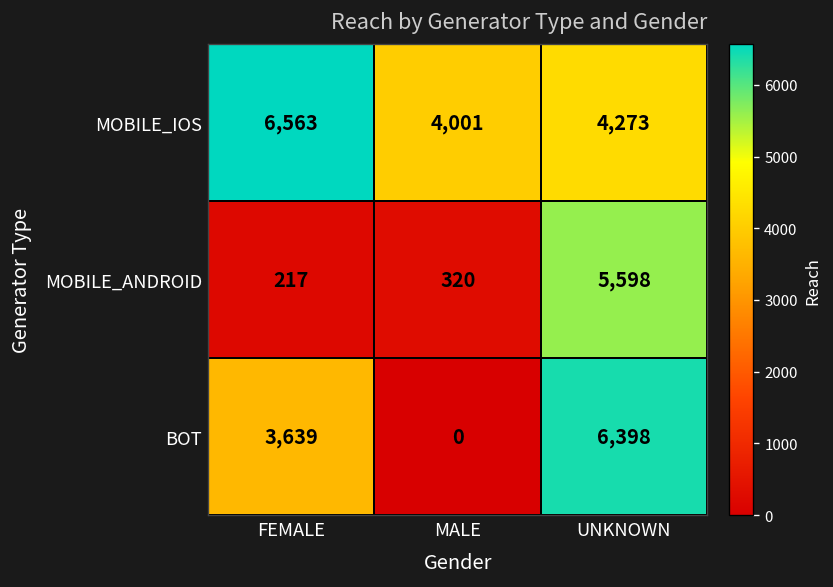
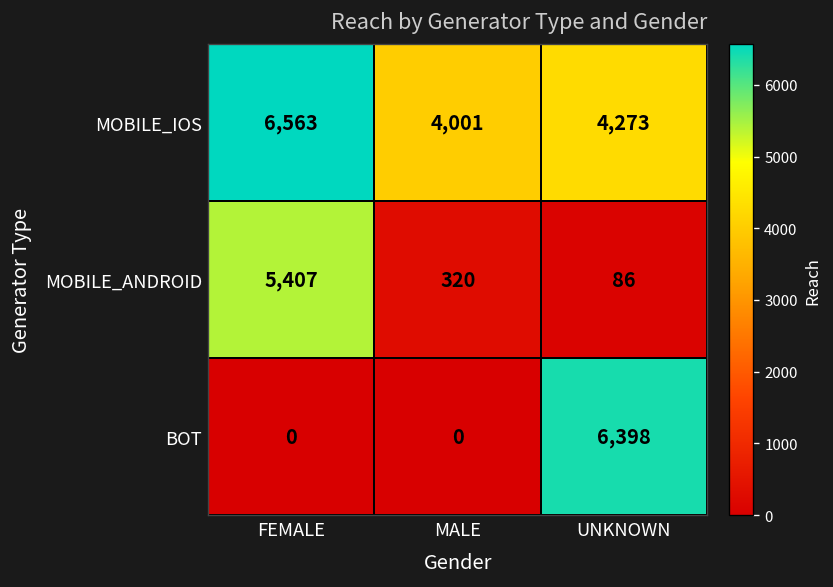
  {
    "MOBILE_IOS": {
      "FEMALE": "6,563",
      "MALE": "4,001",
      "UNKNOWN": "4,273"
    },
    "MOBILE_ANDROID": {
-     "FEMALE": "217",
+     "FEMALE": "5,407",
      "MALE": "320",
-     "UNKNOWN": "5,598"
+     "UNKNOWN": "86"
    },
    "BOT": {
-     "FEMALE": "3,639",
+     "FEMALE": "0",
      "MALE": "0",
      "UNKNOWN": "6,398"
    }
  }
